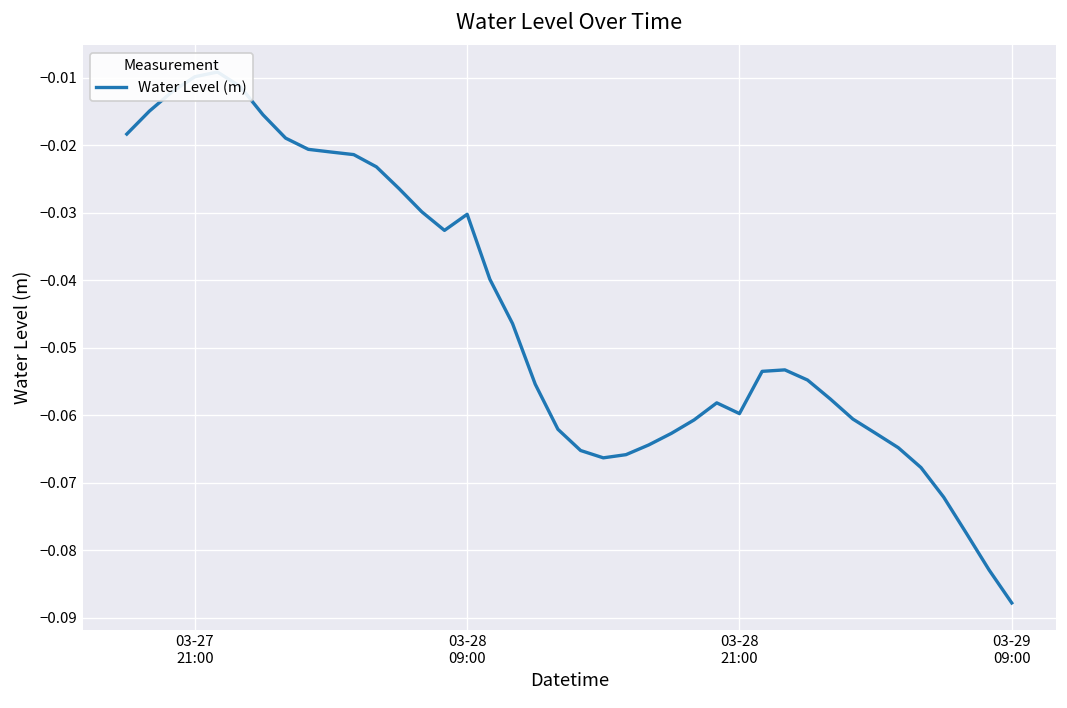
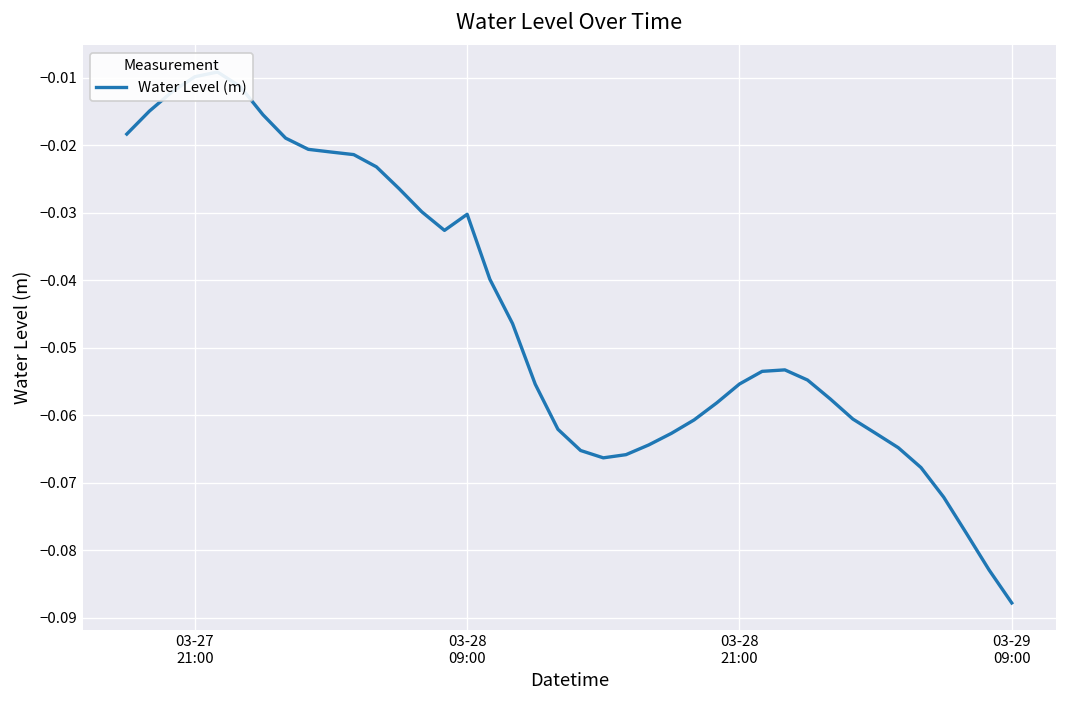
  {
    "03-28 09:00": -0.030,
-   "03-28 21:00": -0.060,
+   "03-28 21:00": -0.055,
    "03-29 09:00": -0.088
  }
